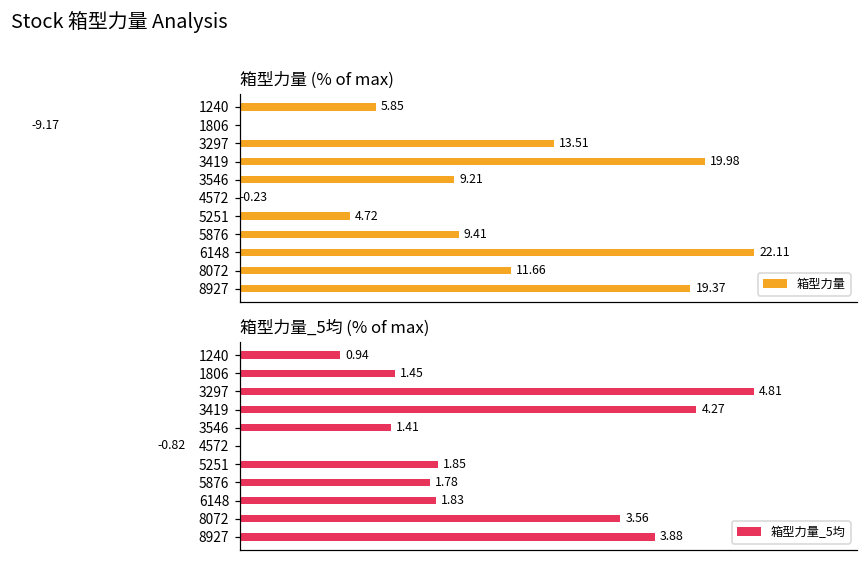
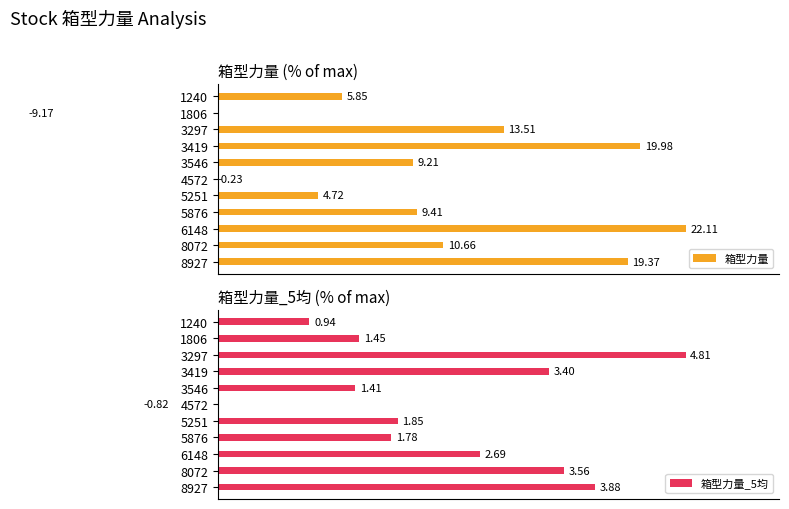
  {
    "箱型力量 (% of max)": {
-     "8072": 11.66
+     "8072": 10.66
    },
    "箱型力量_5均 (% of max)": {
-     "3419": 4.27,
-     "6148": 1.83
+     "3419": 3.40,
+     "6148": 2.69
    }
  }
